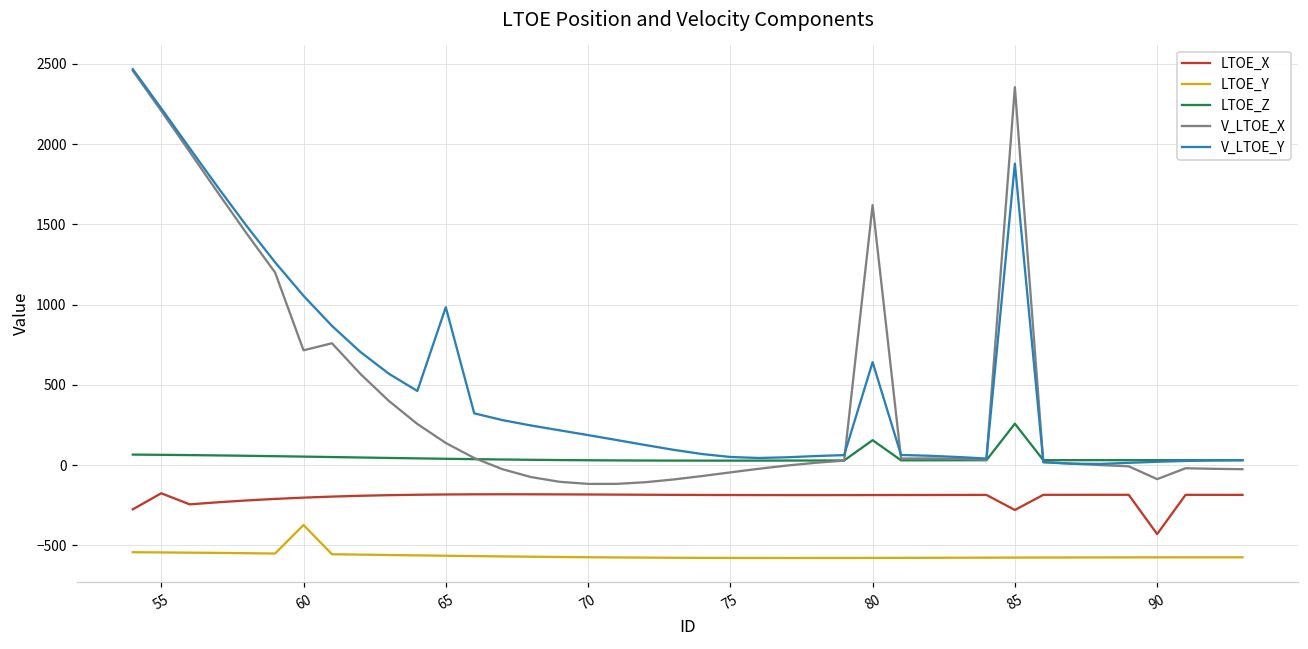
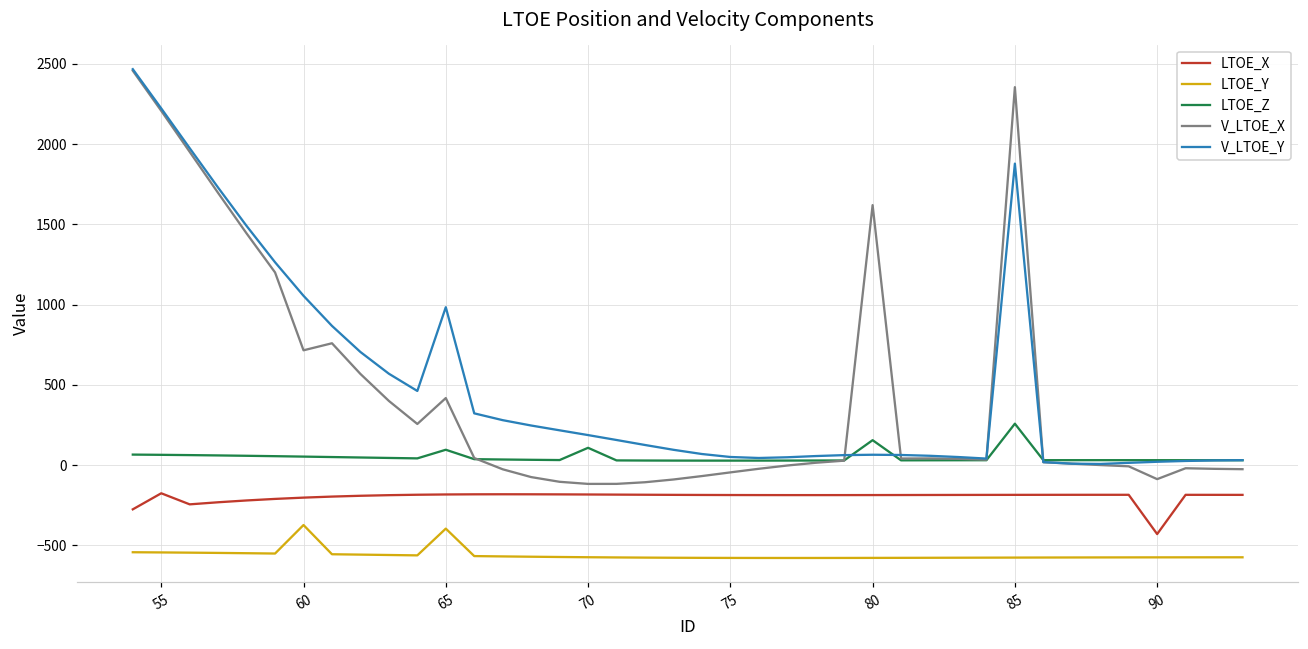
  {
    "LTOE_X": {
      "55": -180,
      "60": -200,
      "65": -180,
      "70": -180,
      "75": -190,
      "80": -190,
-     "85": -280,
+     "85": -190,
      "90": -430
    },
    "LTOE_Y": {
      "55": -540,
      "60": -370,
-     "65": -570,
+     "65": -400,
      "70": -570,
      "75": -580,
      "80": -580,
      "85": -580,
      "90": -580
    },
    "LTOE_Z": {
      "55": 60,
      "60": 50,
-     "65": 40,
-     "70": 30,
+     "65": 100,
+     "70": 110,
      "75": 30,
      "80": 160,
      "85": 260
    },
    "V_LTOE_X": {
      "60": 720,
-     "65": 140,
+     "65": 420,
      "70": -120,
      "75": -50,
      "80": 1620,
      "85": 2360,
      "90": -90
    },
    "V_LTOE_Y": {
      "60": 1060,
      "65": 980,
      "70": 190,
      "75": 50,
-     "80": 640,
+     "80": 60,
      "85": 1880
    }
  }
